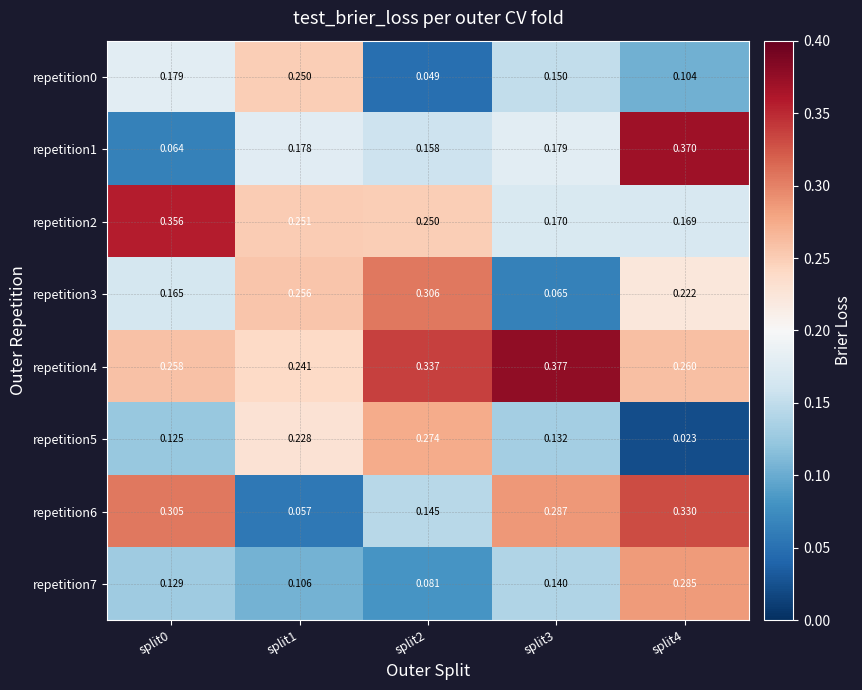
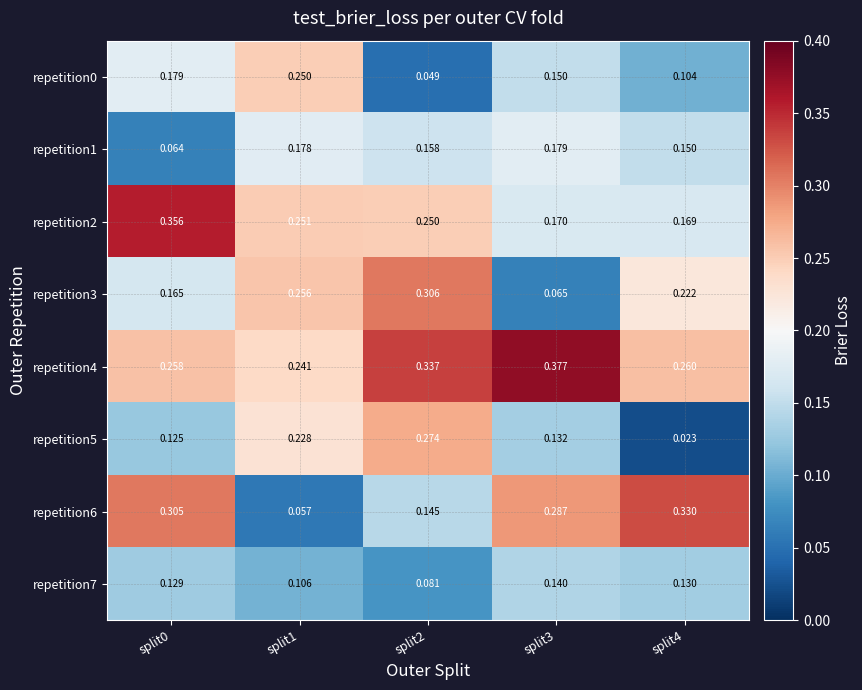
  {
    "repetition0": {
      "split0": 0.179,
      "split1": 0.250,
      "split2": 0.049,
      "split3": 0.150,
      "split4": 0.104
    },
    "repetition1": {
      "split0": 0.064,
      "split1": 0.178,
      "split2": 0.158,
      "split3": 0.179,
-     "split4": 0.370
+     "split4": 0.150
    },
    "repetition2": {
      "split0": 0.356,
      "split1": 0.251,
      "split2": 0.250,
      "split3": 0.170,
      "split4": 0.169
    },
    "repetition3": {
      "split0": 0.165,
      "split1": 0.256,
      "split2": 0.306,
      "split3": 0.065,
      "split4": 0.222
    },
    "repetition4": {
      "split0": 0.258,
      "split1": 0.241,
      "split2": 0.337,
      "split3": 0.377,
      "split4": 0.260
    },
    "repetition5": {
      "split0": 0.125,
      "split1": 0.228,
      "split2": 0.274,
      "split3": 0.132,
      "split4": 0.023
    },
    "repetition6": {
      "split0": 0.305,
      "split1": 0.057,
      "split2": 0.145,
      "split3": 0.287,
      "split4": 0.330
    },
    "repetition7": {
      "split0": 0.129,
      "split1": 0.106,
      "split2": 0.081,
      "split3": 0.140,
-     "split4": 0.285
+     "split4": 0.130
    }
  }
